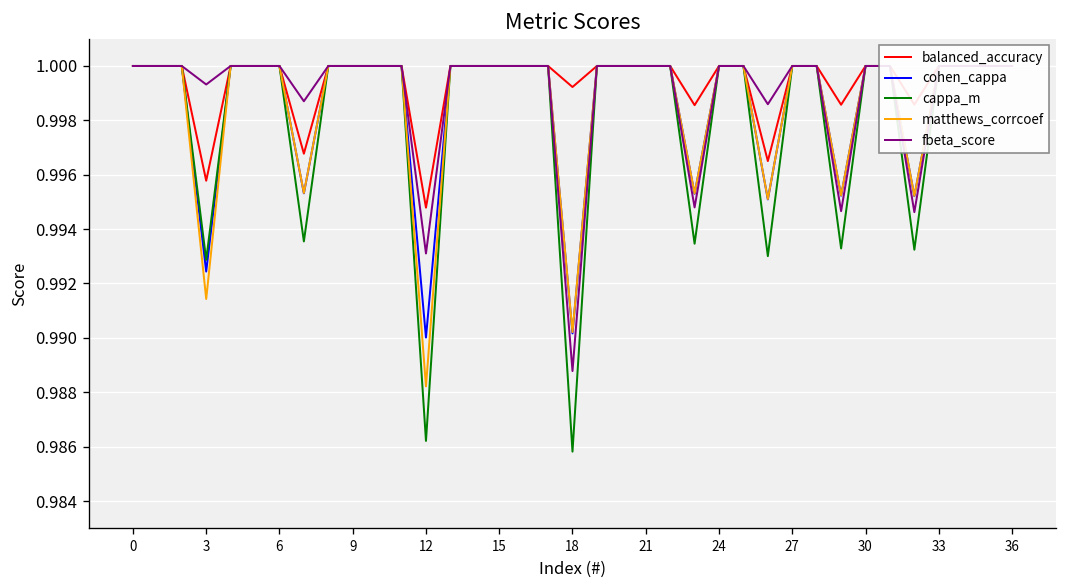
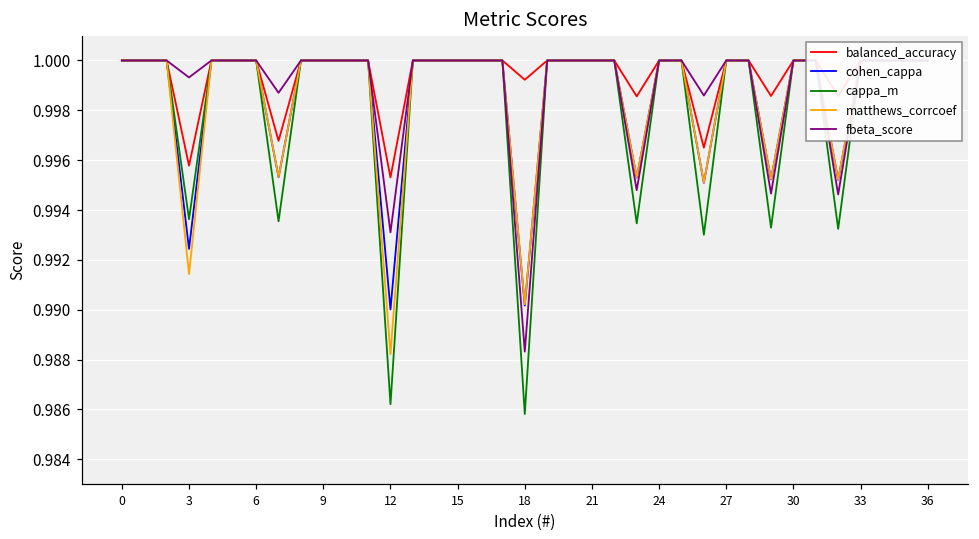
  {
    "balanced_accuracy": {
      "3": 0.9958,
-     "12": 0.9948,
+     "12": 0.9953,
      "18": 0.9992
    },
    "cohen_cappa": {
      "3": 0.9924,
      "12": 0.9900
    },
    "cappa_m": {
-     "3": 0.9929,
+     "3": 0.9936,
      "12": 0.9862,
      "18": 0.9858
    },
    "matthews_corrcoef": {
      "3": 0.9914,
      "12": 0.9882
    },
    "fbeta_score": {
      "3": 0.9993,
      "12": 0.9931,
-     "18": 0.9888
+     "18": 0.9883
    }
  }
